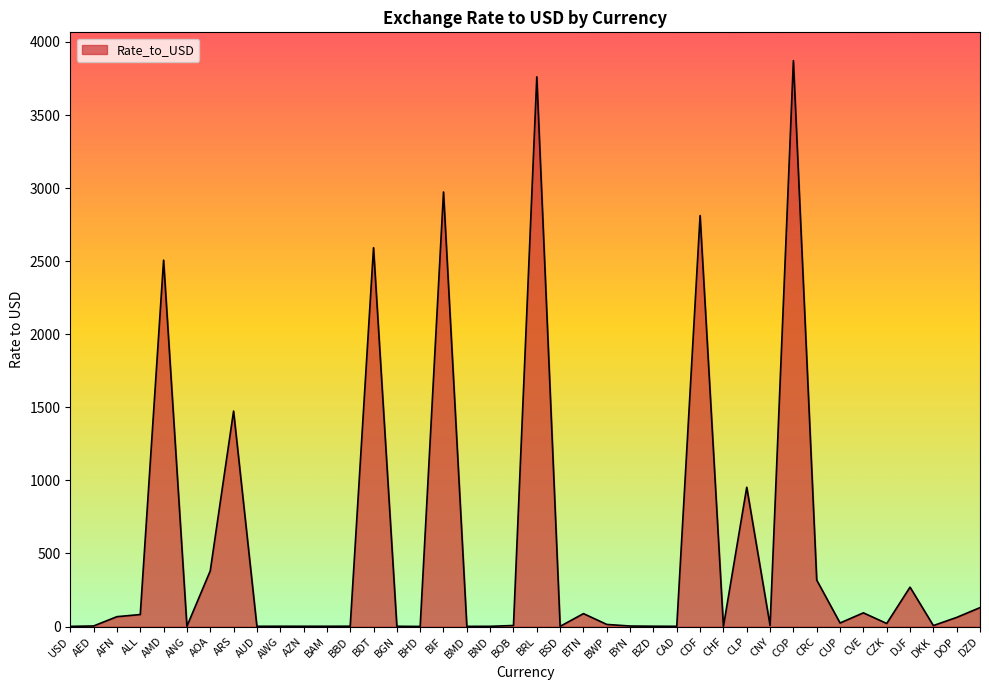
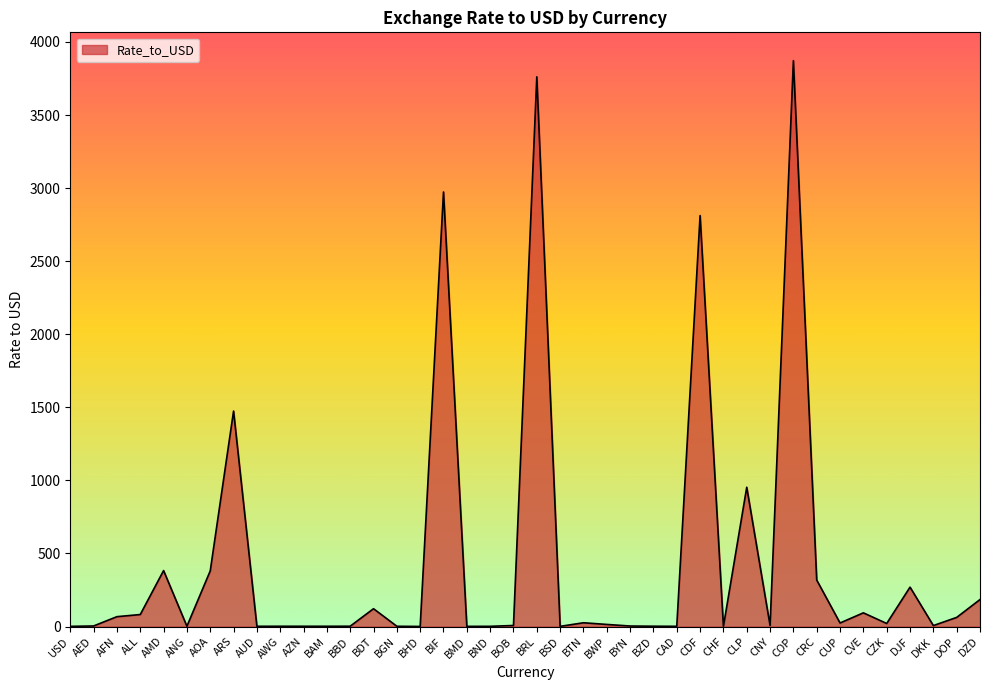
  {
    "USD": 0,
    "AED": 0,
    "AFN": 70,
    "ALL": 80,
-   "AMD": 2510,
+   "AMD": 380,
    "ANG": 0,
    "AOA": 380,
    "ARS": 1470,
    "AUD": 0,
    "AWG": 0,
    "AZN": 0,
    "BAM": 0,
    "BBD": 0,
-   "BDT": 2590,
+   "BDT": 120,
    "BGN": 0,
    "BHD": 0,
    "BIF": 2970,
    "BMD": 0,
    "BND": 0,
    "BOB": 10,
    "BRL": 3760,
    "BSD": 0,
-   "BTN": 90,
+   "BTN": 30,
    "BWP": 10,
    "BYN": 0,
    "BZD": 0,
    "CAD": 0,
    "CDF": 2810,
    "CHF": 0,
    "CLP": 950,
    "CNY": 10,
    "COP": 3870,
    "CRC": 320,
    "CUP": 20,
    "CVE": 90,
    "CZK": 20,
    "DJF": 270,
    "DKK": 10,
    "DOP": 60,
-   "DZD": 130
+   "DZD": 180
  }
